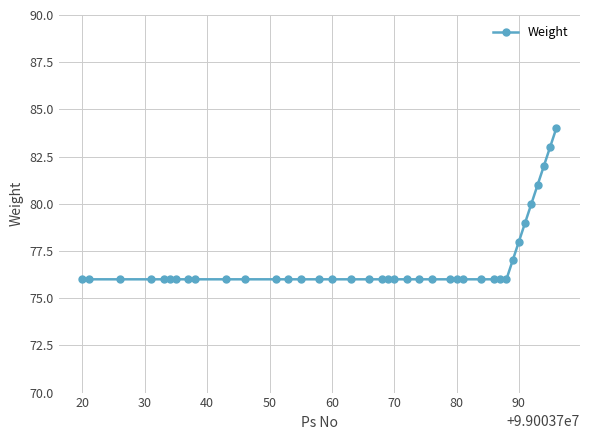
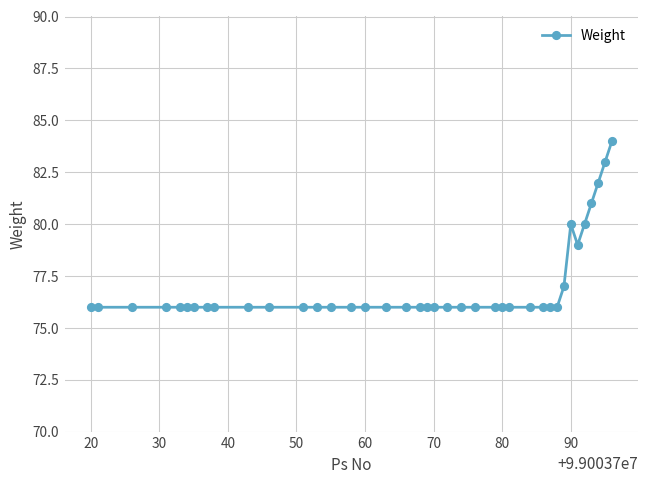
  {
    "20": 76,
    "60": 76,
    "70": 76,
    "80": 76,
-   "90": 78
+   "90": 80
  }
